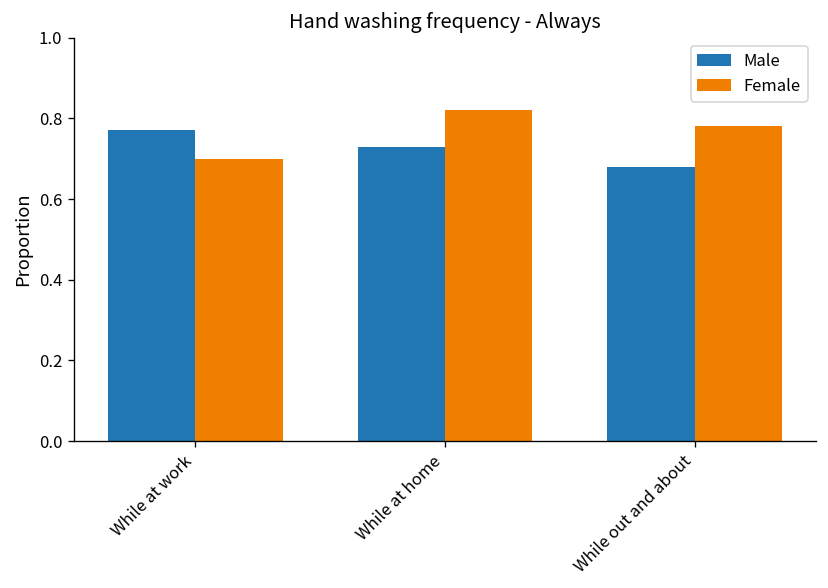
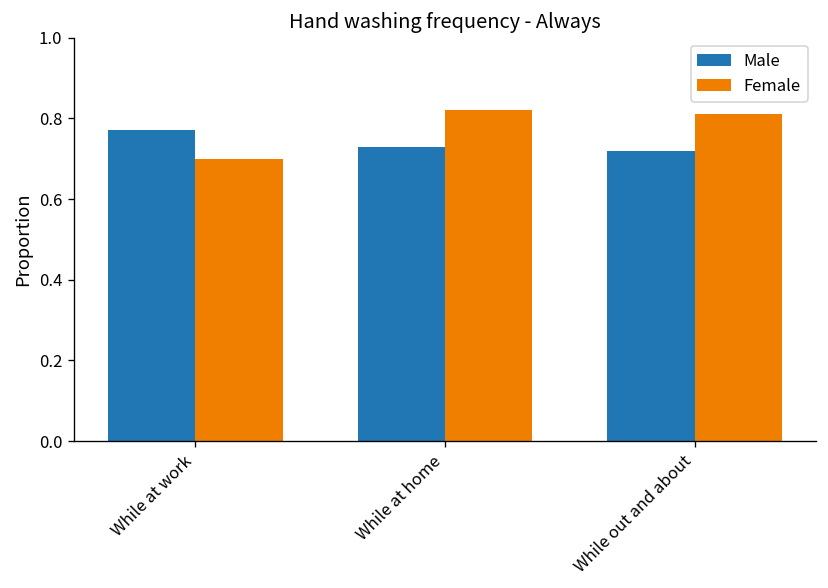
  {
    "Male": {
      "While at work": 0.77,
      "While at home": 0.73,
-     "While out and about": 0.68
+     "While out and about": 0.72
    },
    "Female": {
      "While at work": 0.70,
      "While at home": 0.82,
-     "While out and about": 0.78
+     "While out and about": 0.81
    }
  }
